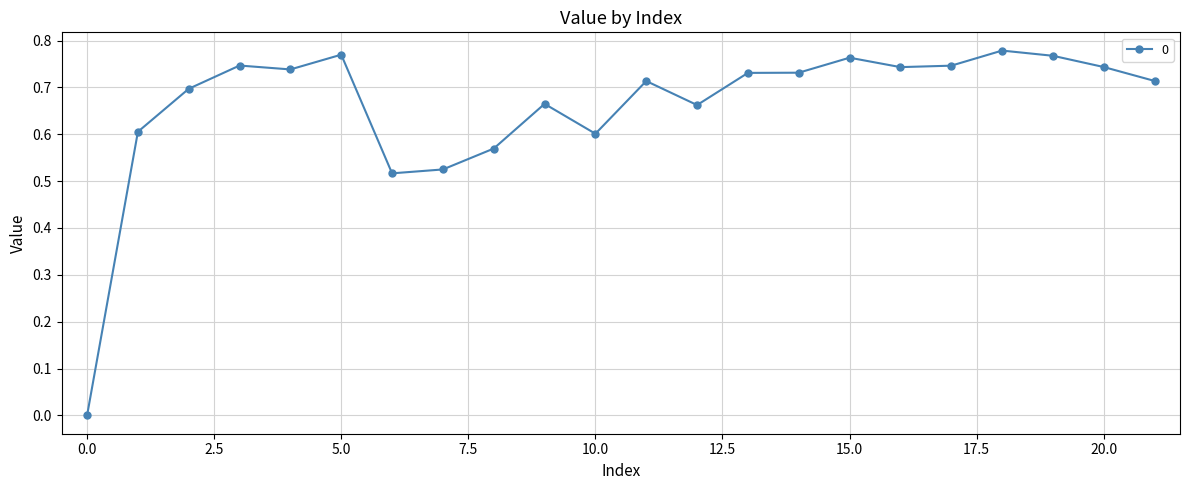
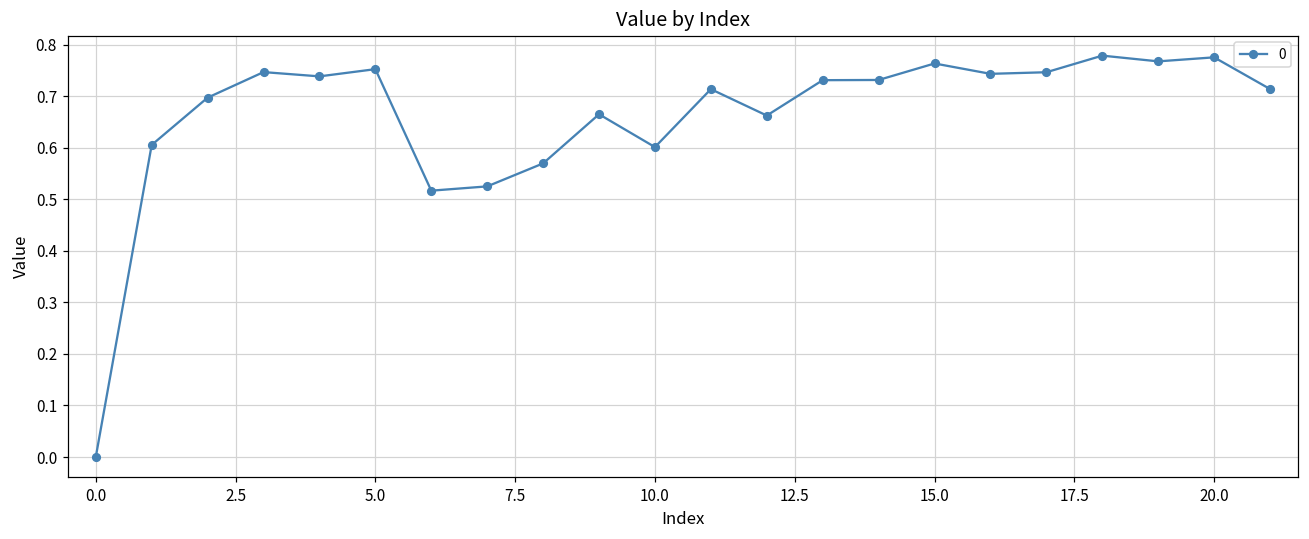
  {
    "0.0": 0.00,
-   "5.0": 0.77,
+   "5.0": 0.75,
    "10.0": 0.60,
    "15.0": 0.76,
-   "20.0": 0.74
+   "20.0": 0.78
  }
